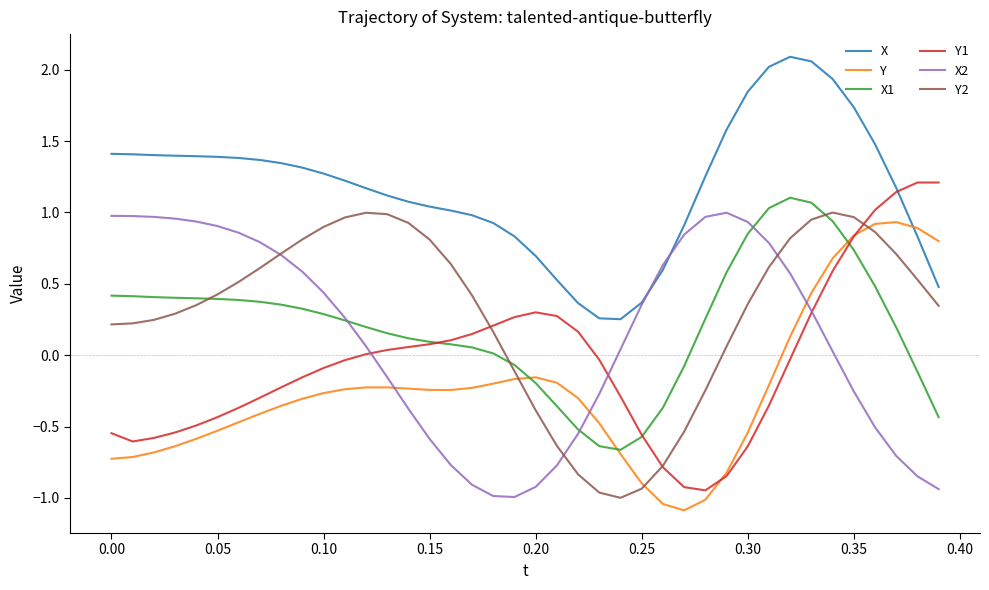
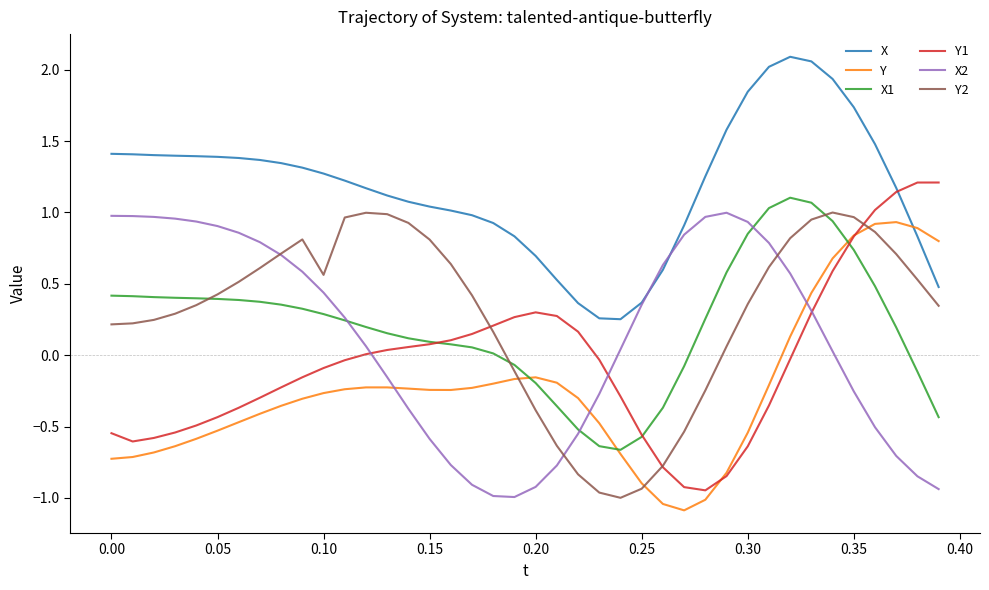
  {
    "X": {
      "0.00": 1.41,
      "0.05": 1.39,
      "0.10": 1.27,
      "0.15": 1.04,
      "0.20": 0.70,
      "0.30": 1.85,
      "0.35": 1.74
    },
    "Y": {
      "0.00": -0.73,
      "0.05": -0.53,
      "0.10": -0.27,
      "0.15": -0.24,
      "0.20": -0.16,
      "0.25": -0.90,
      "0.30": -0.54
    },
    "X1": {
      "0.00": 0.42,
      "0.05": 0.39,
      "0.10": 0.29,
      "0.20": -0.19,
      "0.30": 0.85,
      "0.35": 0.74
    },
    "Y1": {
      "0.00": -0.55,
      "0.05": -0.43,
      "0.10": -0.09,
      "0.20": 0.30,
      "0.30": -0.64
    },
    "X2": {
      "0.00": 0.98,
      "0.05": 0.90,
      "0.10": 0.44,
      "0.15": -0.59,
      "0.20": -0.92,
      "0.30": 0.93,
      "0.35": -0.25
    },
    "Y2": {
      "0.00": 0.22,
      "0.05": 0.43,
-     "0.10": 0.90,
+     "0.10": 0.56,
      "0.15": 0.81,
      "0.20": -0.39,
      "0.25": -0.94,
      "0.30": 0.36,
      "0.35": 0.97
    }
  }
